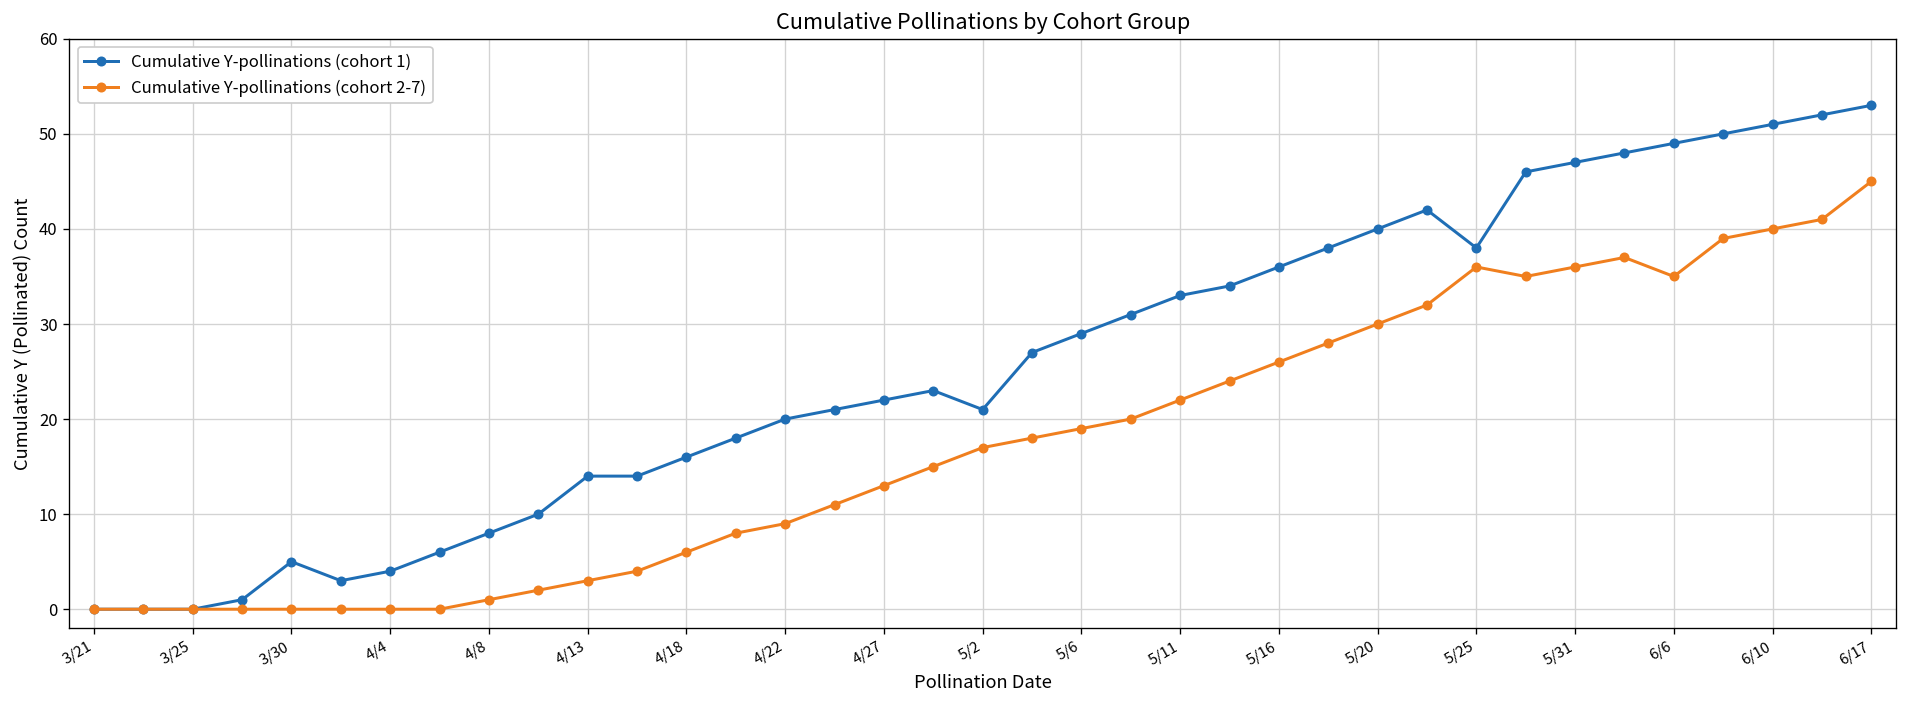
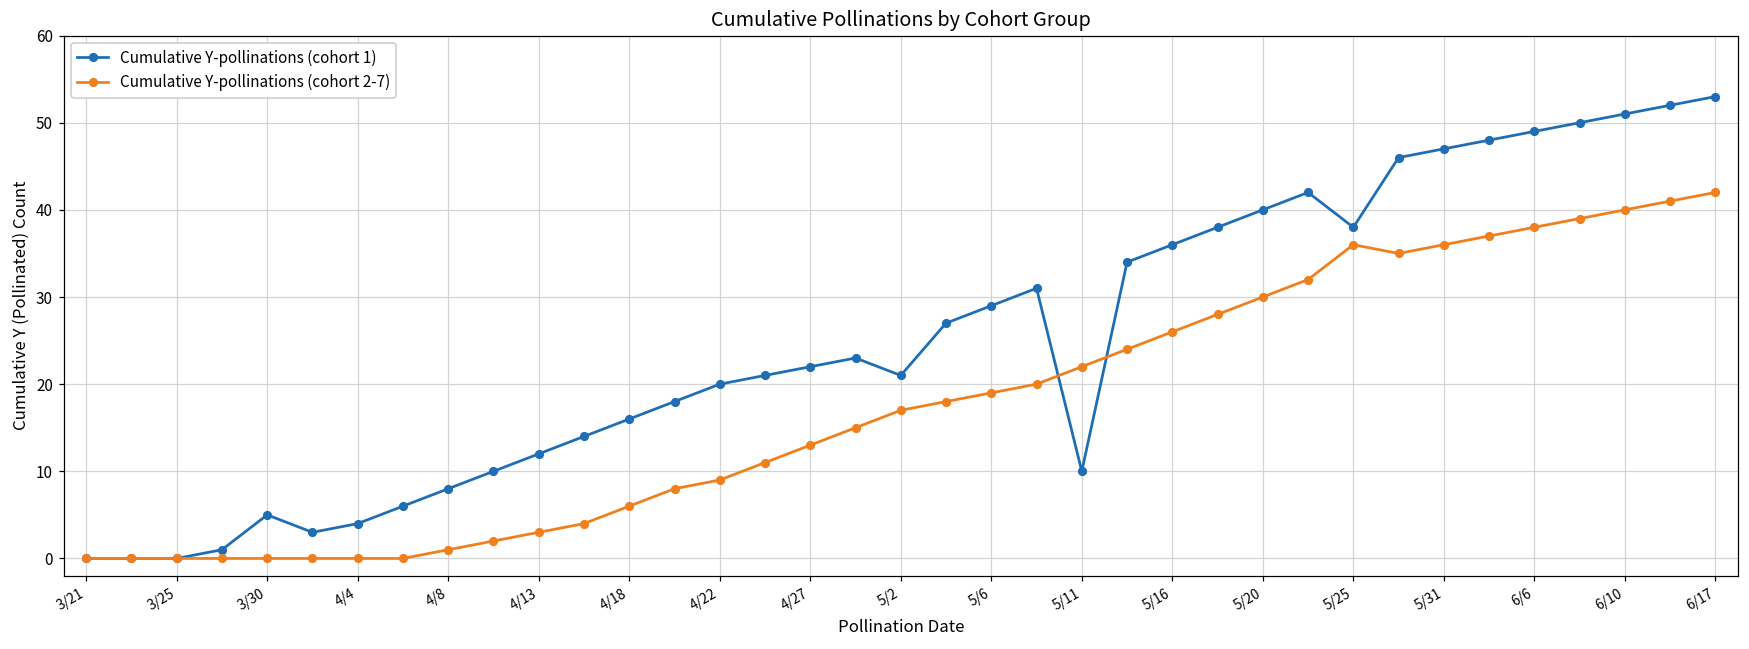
  {
    "Cumulative Y-pollinations (cohort 1)": {
      "3/30": 5,
      "4/4": 4,
      "4/8": 8,
-     "4/13": 14,
+     "4/13": 12,
      "4/18": 16,
      "4/22": 20,
      "4/27": 22,
      "5/2": 21,
      "5/6": 29,
-     "5/11": 33,
+     "5/11": 10,
      "5/16": 36,
      "5/20": 40,
      "5/25": 38,
      "5/31": 47,
      "6/6": 49,
      "6/10": 51,
      "6/17": 53
    },
    "Cumulative Y-pollinations (cohort 2-7)": {
      "3/30": 0,
      "4/4": 0,
      "4/8": 1,
      "4/13": 3,
      "4/18": 6,
      "4/22": 9,
      "4/27": 13,
      "5/2": 17,
      "5/6": 19,
      "5/11": 22,
      "5/16": 26,
      "5/20": 30,
      "5/25": 36,
      "5/31": 36,
-     "6/6": 35,
+     "6/6": 38,
      "6/10": 40,
-     "6/17": 45
+     "6/17": 42
    }
  }
